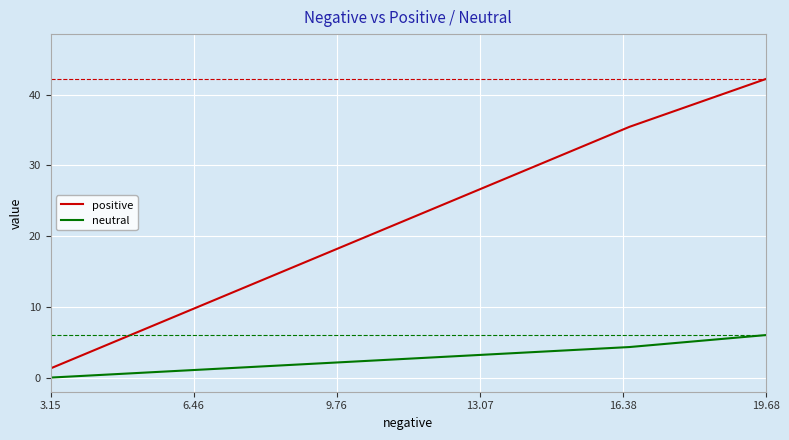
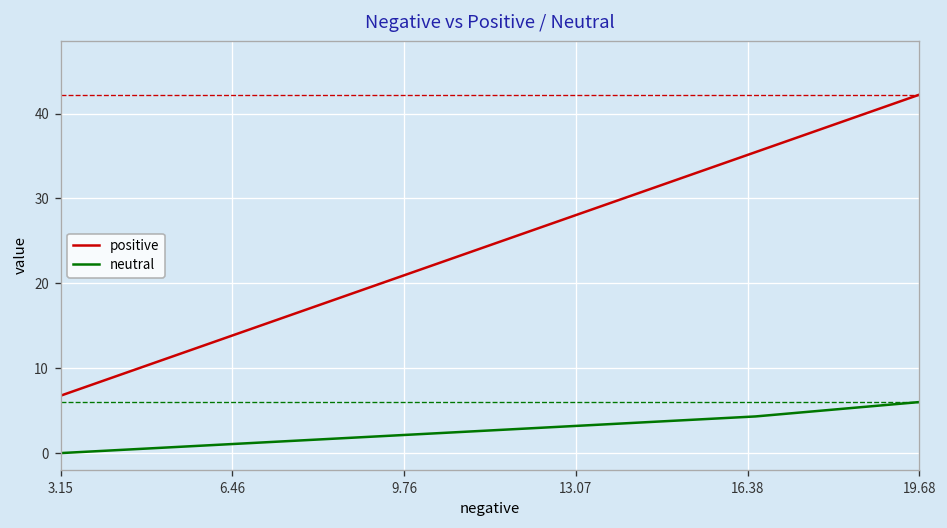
  {
    "positive": {
-     "3.15": 1,
+     "3.15": 7,
      "19.68": 42
    },
    "neutral": {
      "3.15": 0,
      "19.68": 6
    }
  }
